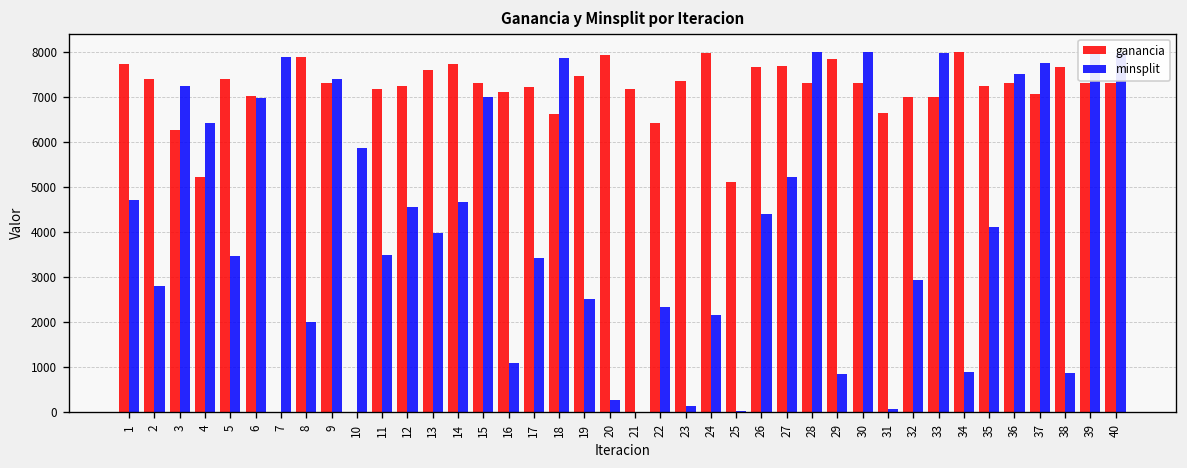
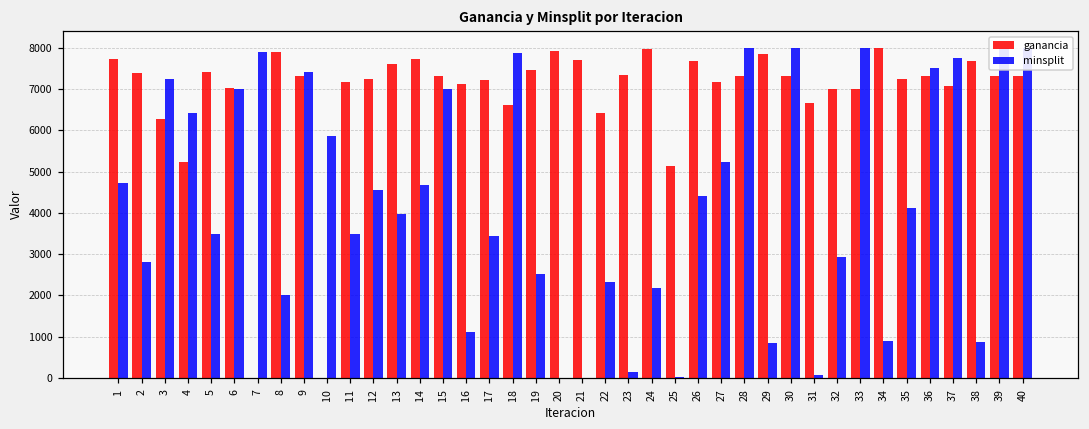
  {
    "ganancia": {
      "1": 7700,
      "2": 7400,
      "3": 6300,
      "4": 5200,
      "5": 7400,
      "6": 7000,
      "7": 0,
      "8": 7900,
      "9": 7300,
      "10": 0,
      "11": 7200,
      "12": 7200,
      "13": 7600,
      "14": 7700,
      "15": 7300,
      "16": 7100,
      "17": 7200,
      "18": 6600,
      "19": 7500,
      "20": 7900,
-     "21": 7200,
+     "21": 7700,
      "22": 6400,
      "23": 7300,
      "24": 8000,
      "25": 5100,
      "26": 7700,
-     "27": 7700,
+     "27": 7200,
      "28": 7300,
      "29": 7800,
      "30": 7300,
      "31": 6700,
      "32": 7000,
      "33": 7000,
      "34": 8000,
      "35": 7200,
      "36": 7300,
      "37": 7100,
      "38": 7700,
      "39": 7300,
      "40": 7300
    },
    "minsplit": {
      "1": 4700,
      "2": 2800,
      "3": 7200,
      "4": 6400,
      "5": 3500,
      "6": 7000,
      "7": 7900,
      "8": 2000,
      "9": 7400,
      "10": 5900,
      "11": 3500,
      "12": 4600,
      "13": 4000,
      "14": 4700,
      "15": 7000,
      "16": 1100,
      "17": 3400,
      "18": 7900,
      "19": 2500,
-     "20": 300,
+     "20": 0,
      "22": 2300,
      "23": 100,
      "24": 2200,
      "26": 4400,
      "27": 5200,
      "28": 8000,
      "29": 800,
      "30": 8000,
      "31": 100,
      "32": 2900,
      "33": 8000,
      "34": 900,
      "35": 4100,
      "36": 7500,
      "37": 7800,
      "38": 900
    }
  }
